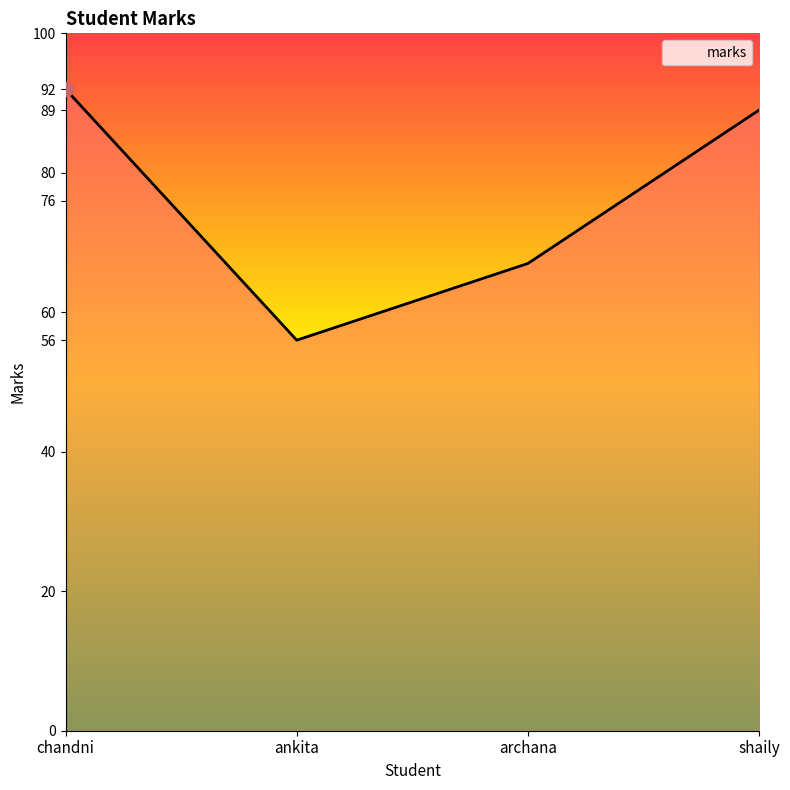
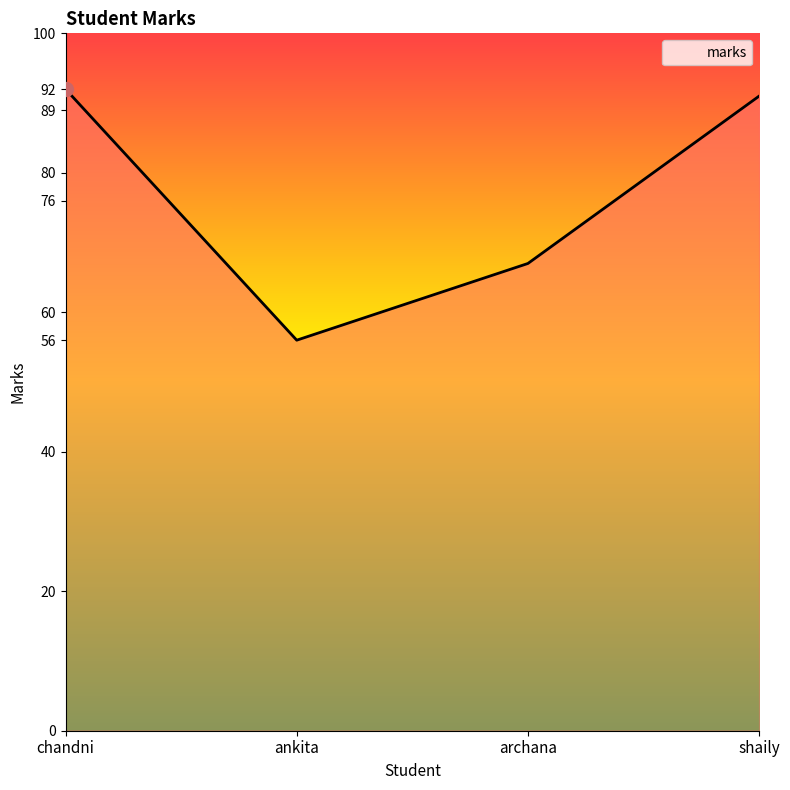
  {
    "marks": {
      "ankita": 56,
      "archana": 67,
-     "shaily": 89
+     "shaily": 91
    }
  }
